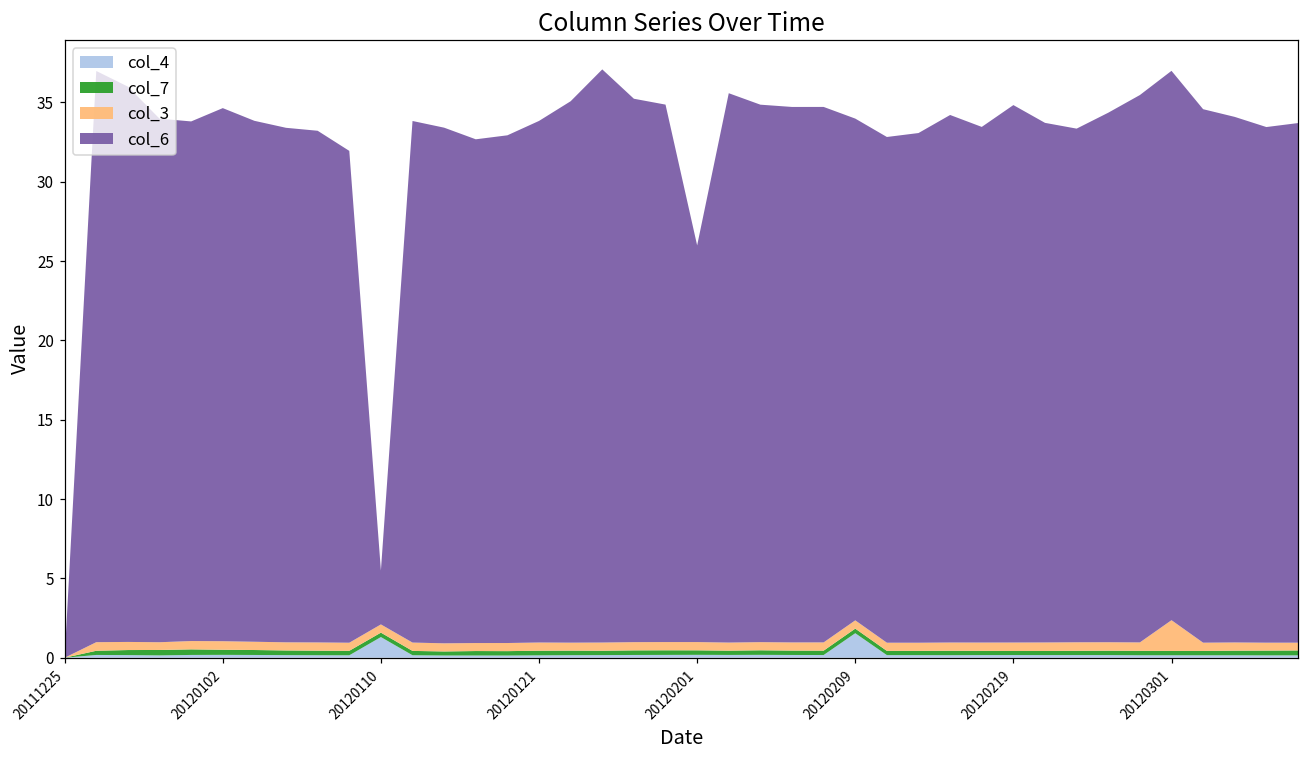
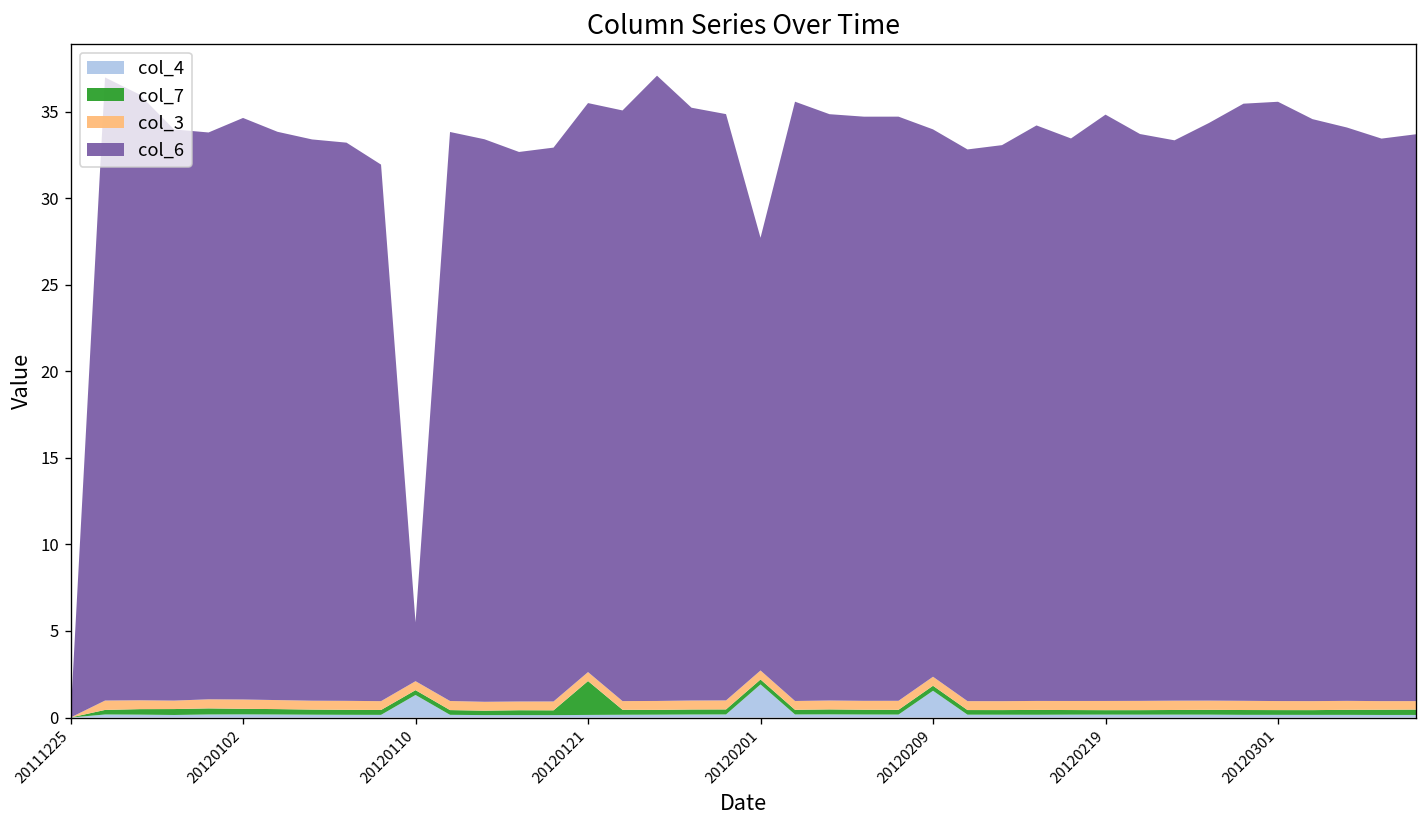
  {
    "col_4": {
      "20120102": 0.2,
      "20120110": 1.3,
-     "20120201": 0.2,
+     "20120201": 1.9,
      "20120209": 1.5
    },
    "col_7": {
      "20120102": 0.3,
      "20120110": 0.3,
-     "20120121": 0.3,
+     "20120121": 2.0,
      "20120201": 0.3,
      "20120209": 0.3,
      "20120219": 0.3,
      "20120301": 0.3
    },
    "col_3": {
      "20120102": 0.5,
      "20120110": 0.5,
      "20120121": 0.5,
      "20120201": 0.5,
      "20120209": 0.5,
      "20120219": 0.5,
-     "20120301": 1.9
+     "20120301": 0.5
    },
    "col_6": {
      "20120102": 33.6,
      "20120110": 3.4,
      "20120121": 32.9,
      "20120201": 25.0,
      "20120209": 31.6,
      "20120219": 33.9,
      "20120301": 34.6
    }
  }
